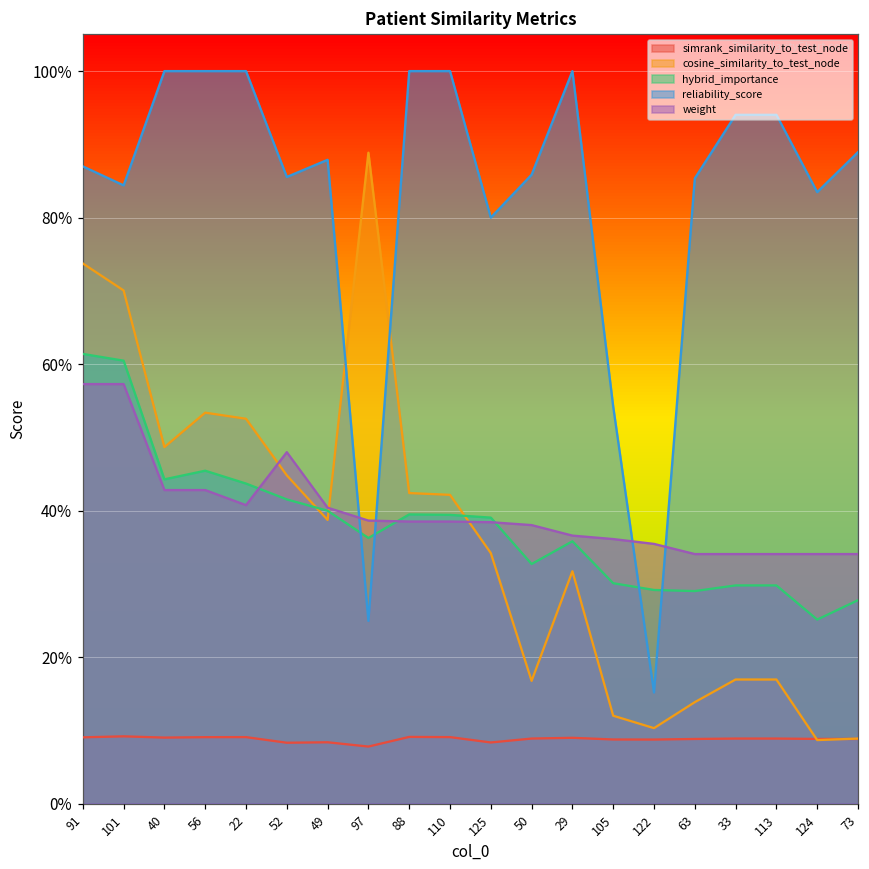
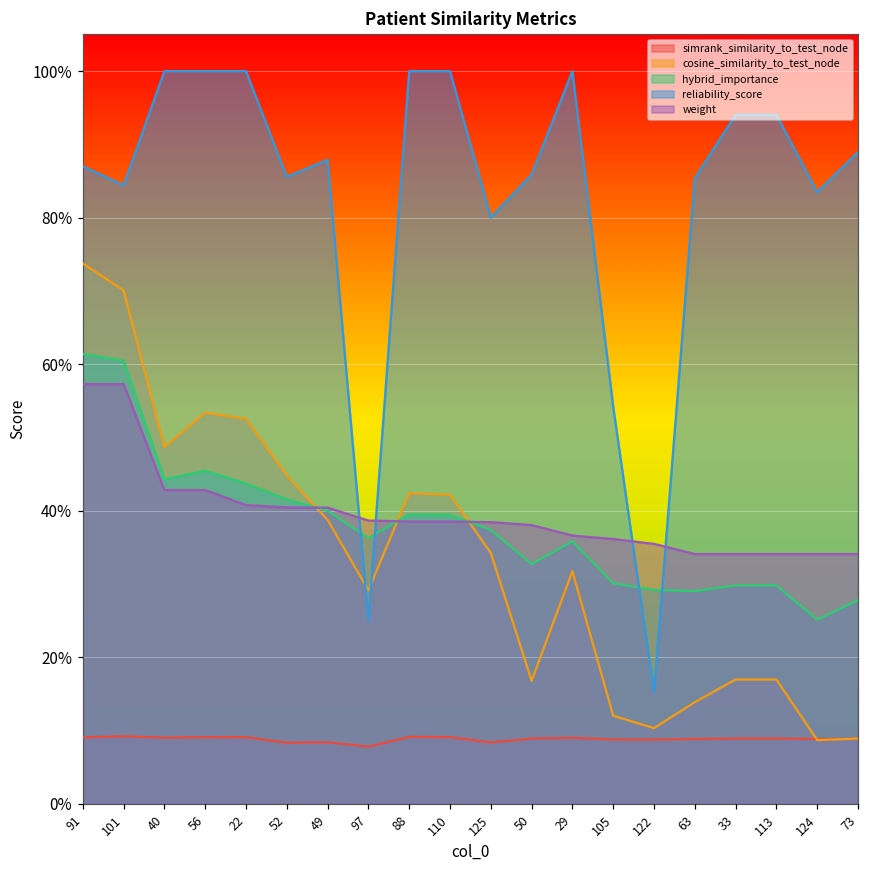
  {
    "simrank_similarity_to_test_node": {
      "91": "9%",
      "101": "9%",
      "40": "9%",
      "56": "9%",
      "22": "9%",
      "52": "8%",
      "49": "8%",
      "97": "8%",
      "88": "9%",
      "110": "9%",
      "125": "8%",
      "50": "9%",
      "29": "9%",
      "105": "9%",
      "122": "9%",
      "63": "9%",
      "33": "9%",
      "113": "9%"
    },
    "cosine_similarity_to_test_node": {
      "91": "74%",
      "101": "70%",
      "40": "49%",
      "56": "53%",
      "22": "53%",
      "52": "45%",
      "49": "39%",
-     "97": "89%",
+     "97": "29%",
      "88": "42%",
      "110": "42%",
      "125": "34%",
      "50": "17%",
      "29": "32%",
      "105": "12%",
      "122": "10%",
      "63": "14%",
      "33": "17%",
      "113": "17%"
    },
    "hybrid_importance": {
      "91": "61%",
      "101": "60%",
      "40": "44%",
      "56": "45%",
      "22": "44%",
      "52": "42%",
      "49": "40%",
      "97": "36%",
      "88": "39%",
      "110": "39%",
-     "125": "39%",
+     "125": "37%",
      "50": "33%",
      "29": "36%",
      "105": "30%",
      "122": "29%",
      "63": "29%",
      "33": "30%",
      "113": "30%",
      "124": "25%",
      "73": "28%"
    },
    "reliability_score": {
      "91": "87%",
      "101": "84%",
      "40": "100%",
      "56": "100%",
      "22": "100%",
      "52": "86%",
      "49": "88%",
      "97": "25%",
      "88": "100%",
      "110": "100%",
      "125": "80%",
      "50": "86%",
      "29": "100%",
      "105": "54%",
      "122": "15%",
      "63": "85%",
      "124": "83%",
      "73": "89%"
    },
    "weight": {
      "91": "57%",
      "101": "57%",
      "40": "43%",
      "56": "43%",
      "22": "41%",
-     "52": "48%",
+     "52": "40%",
      "49": "40%",
      "97": "39%",
      "88": "39%",
      "110": "39%",
      "125": "38%",
      "50": "38%",
      "29": "37%",
      "105": "36%",
      "122": "35%",
      "63": "34%",
      "33": "34%",
      "113": "34%",
      "124": "34%",
      "73": "34%"
    }
  }
